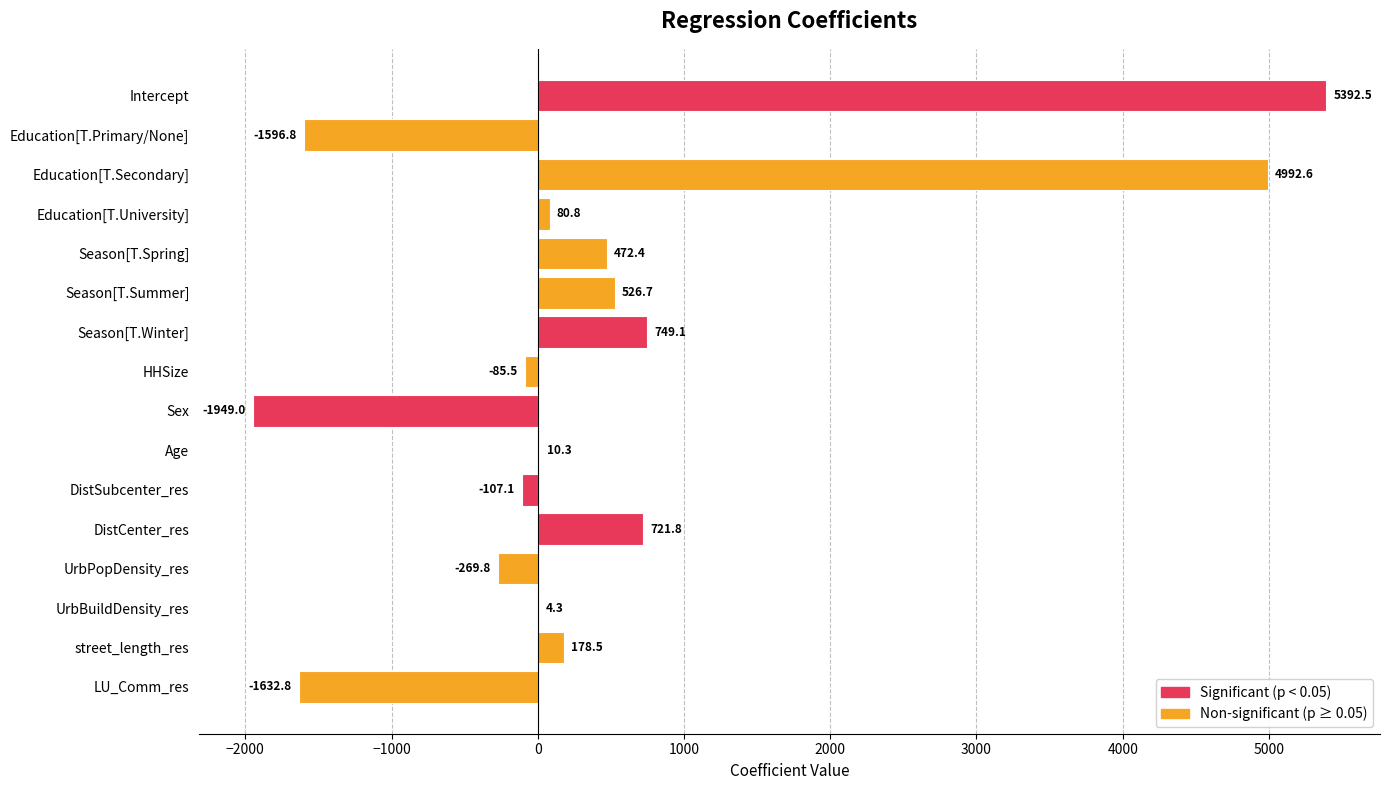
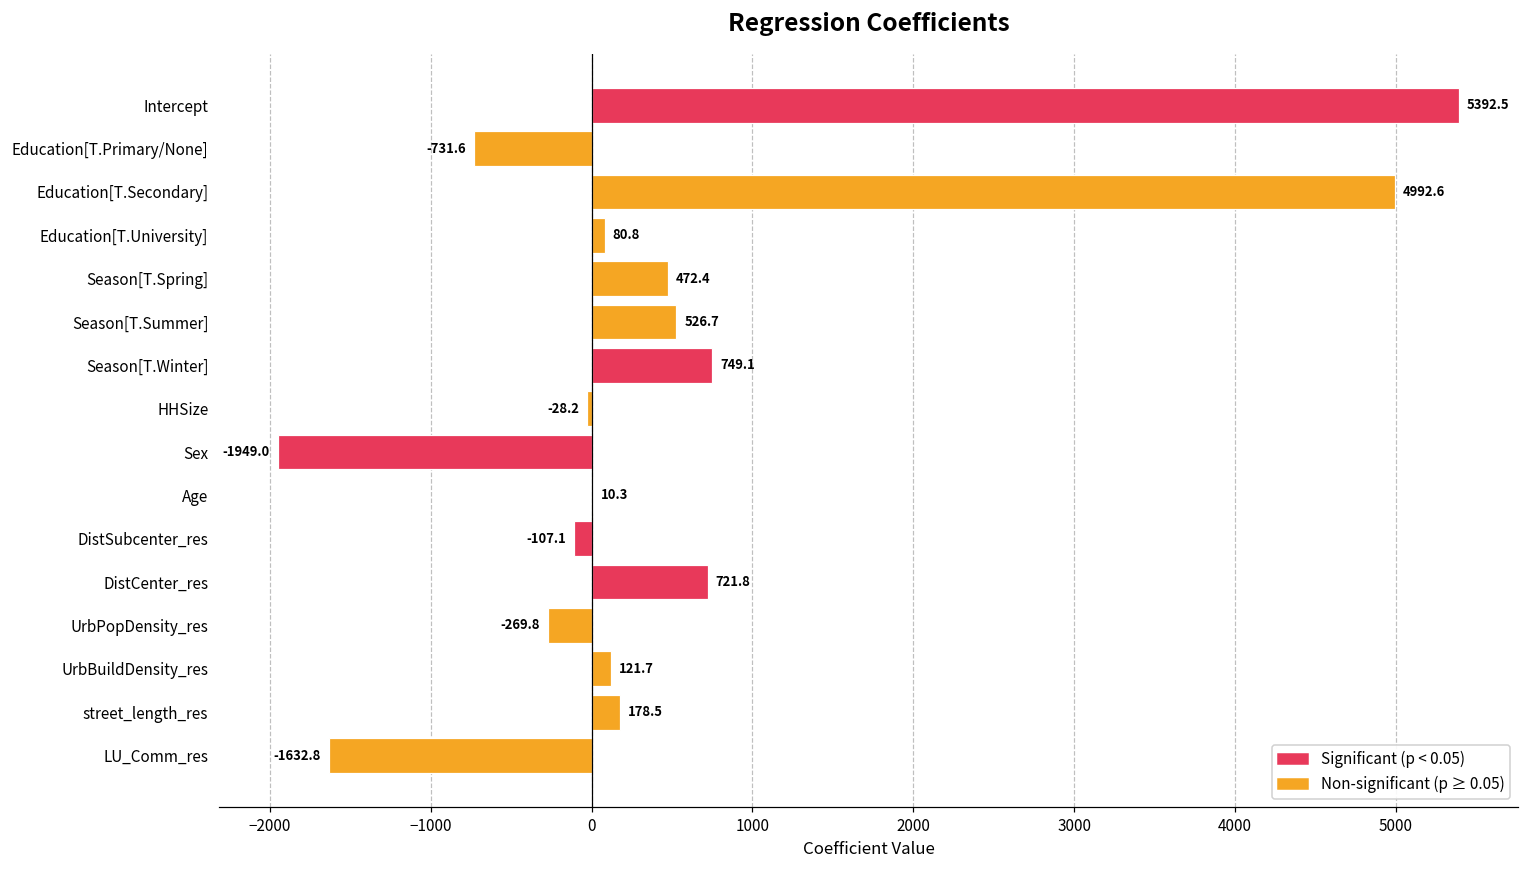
  {
    "Intercept": 5392.5,
-   "Education[T.Primary/None]": -1596.8,
+   "Education[T.Primary/None]": -731.6,
    "Education[T.Secondary]": 4992.6,
    "Education[T.University]": 80.8,
    "Season[T.Spring]": 472.4,
    "Season[T.Summer]": 526.7,
    "Season[T.Winter]": 749.1,
-   "HHSize": -85.5,
+   "HHSize": -28.2,
    "Sex": -1949.0,
    "Age": 10.3,
    "DistSubcenter_res": -107.1,
    "DistCenter_res": 721.8,
    "UrbPopDensity_res": -269.8,
-   "UrbBuildDensity_res": 4.3,
+   "UrbBuildDensity_res": 121.7,
    "street_length_res": 178.5,
    "LU_Comm_res": -1632.8
  }
